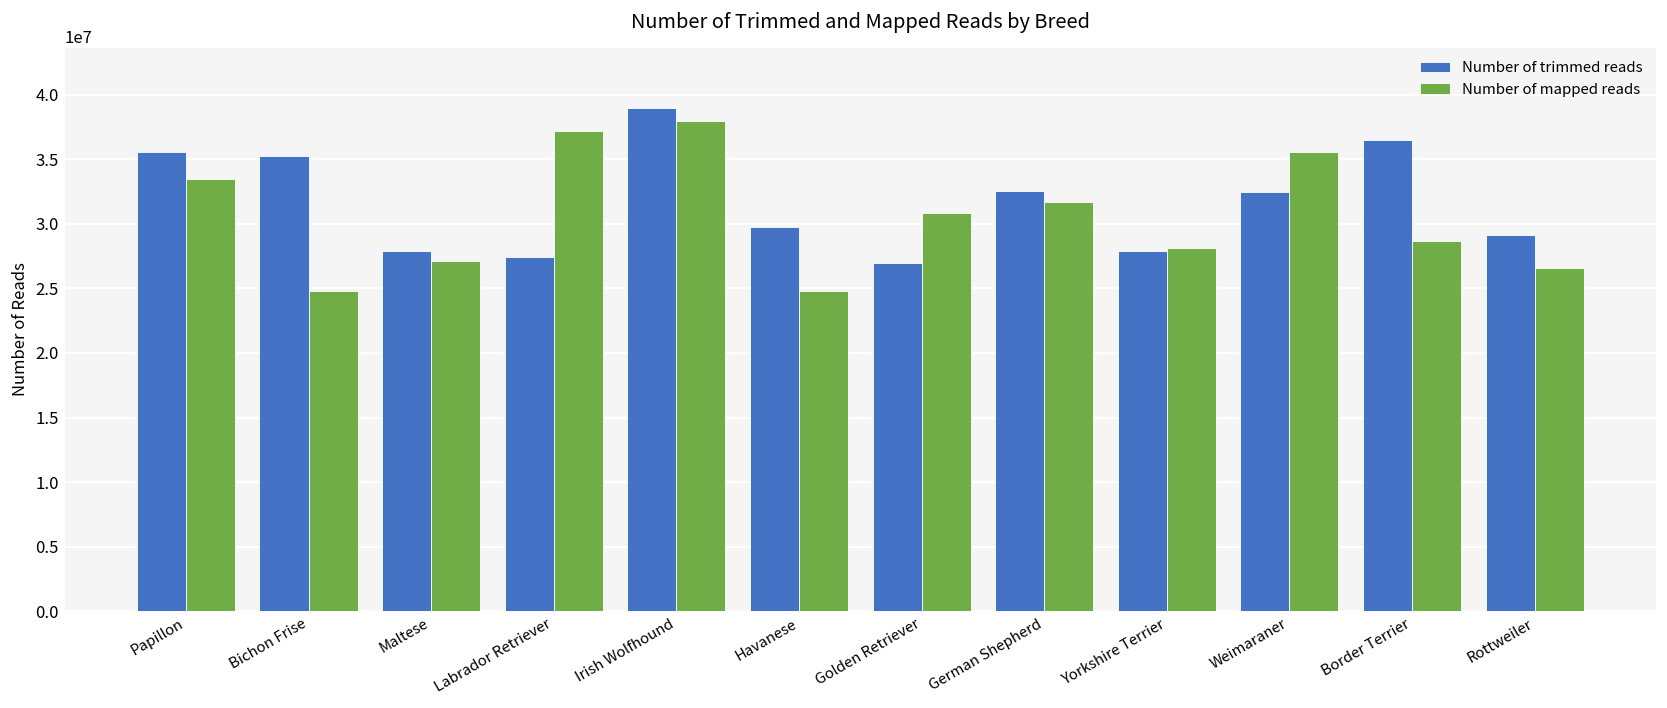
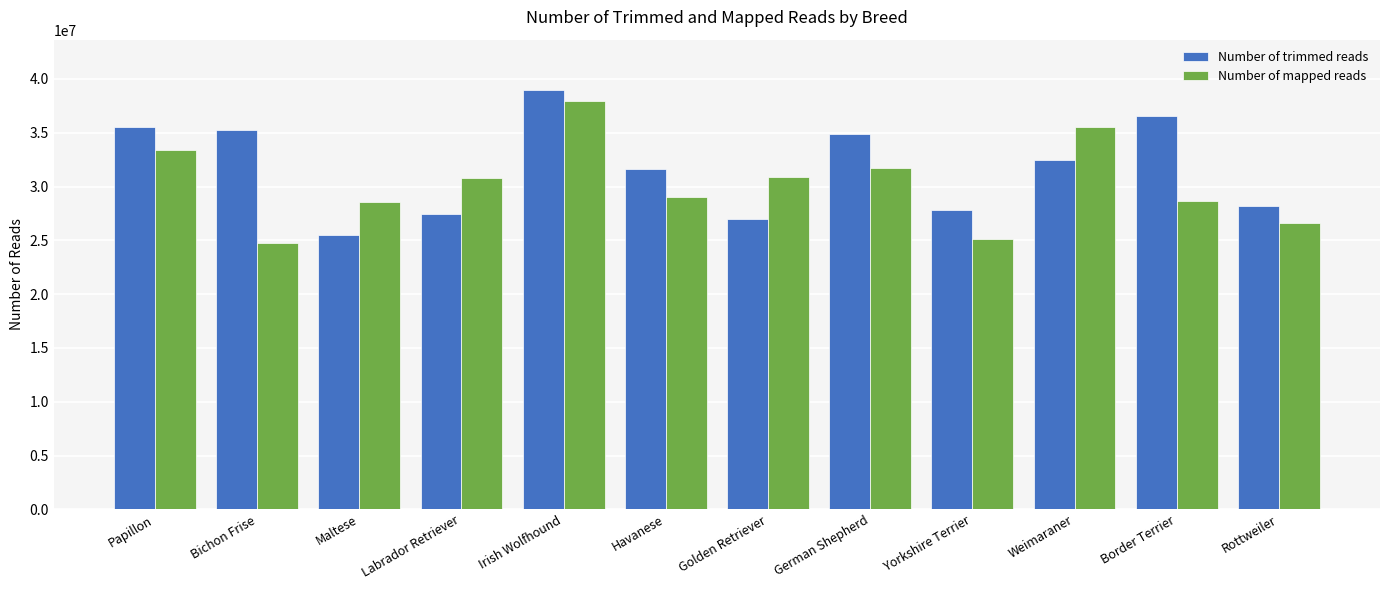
  {
    "Number of trimmed reads": {
      "Papillon": 35600000,
      "Bichon Frise": 35300000,
-     "Maltese": 27900000,
+     "Maltese": 25500000,
      "Labrador Retriever": 27400000,
      "Irish Wolfhound": 39000000,
-     "Havanese": 29700000,
+     "Havanese": 31600000,
      "Golden Retriever": 27000000,
-     "German Shepherd": 32600000,
+     "German Shepherd": 34900000,
      "Yorkshire Terrier": 27900000,
      "Weimaraner": 32500000,
      "Border Terrier": 36500000,
-     "Rottweiler": 29200000
+     "Rottweiler": 28200000
    },
    "Number of mapped reads": {
      "Papillon": 33400000,
      "Bichon Frise": 24800000,
-     "Maltese": 27100000,
-     "Labrador Retriever": 37200000,
+     "Maltese": 28500000,
+     "Labrador Retriever": 30800000,
      "Irish Wolfhound": 38000000,
-     "Havanese": 24800000,
+     "Havanese": 29000000,
      "Golden Retriever": 30900000,
      "German Shepherd": 31700000,
-     "Yorkshire Terrier": 28200000,
+     "Yorkshire Terrier": 25100000,
      "Weimaraner": 35600000,
      "Border Terrier": 28700000,
      "Rottweiler": 26600000
    }
  }
